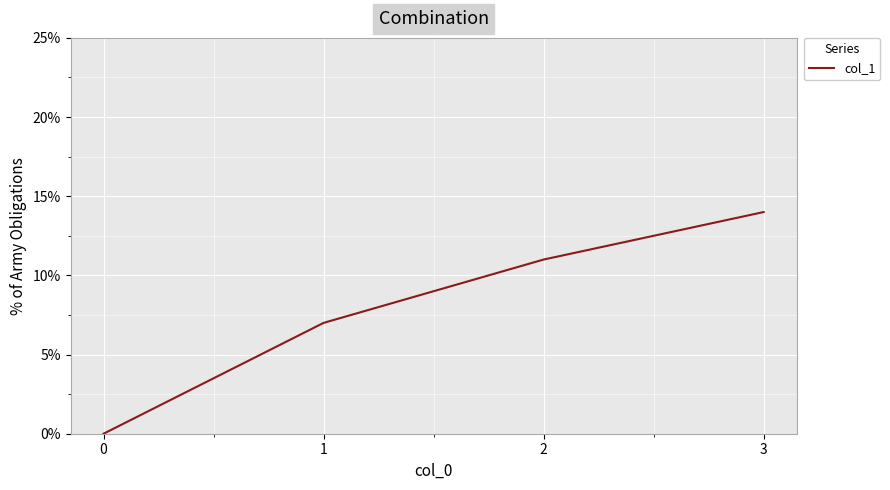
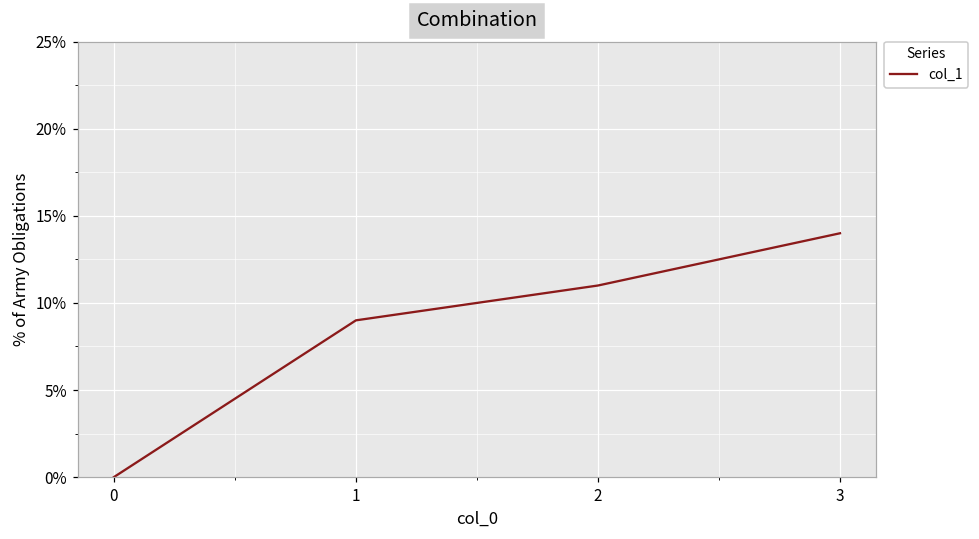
  {
    "0": "0.0%",
-   "1": "7.0%",
+   "1": "9.0%",
    "2": "11.0%",
    "3": "14.0%"
  }
